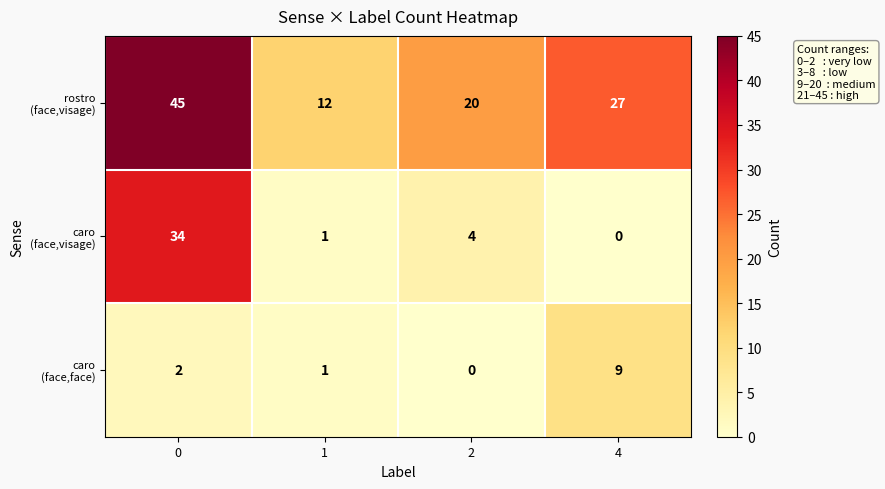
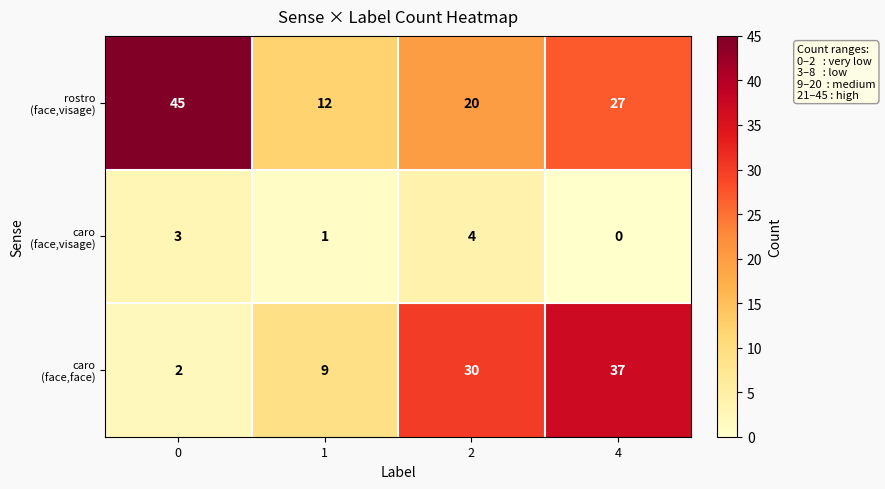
  {
    "rostro (face,visage)": {
      "0": 45,
      "1": 12,
      "2": 20,
      "4": 27
    },
    "caro (face,visage)": {
-     "0": 34,
+     "0": 3,
      "1": 1,
      "2": 4,
      "4": 0
    },
    "caro (face,face)": {
      "0": 2,
-     "1": 1,
-     "2": 0,
-     "4": 9
+     "1": 9,
+     "2": 30,
+     "4": 37
    }
  }
